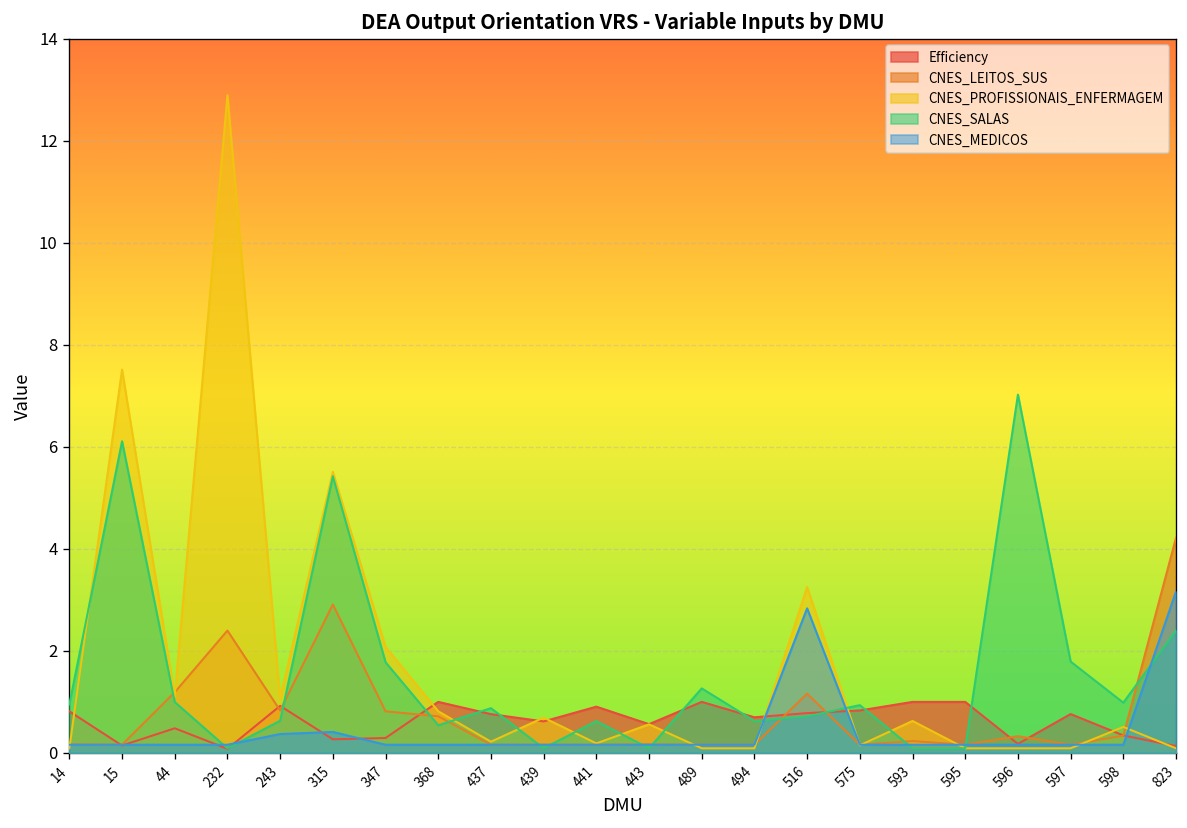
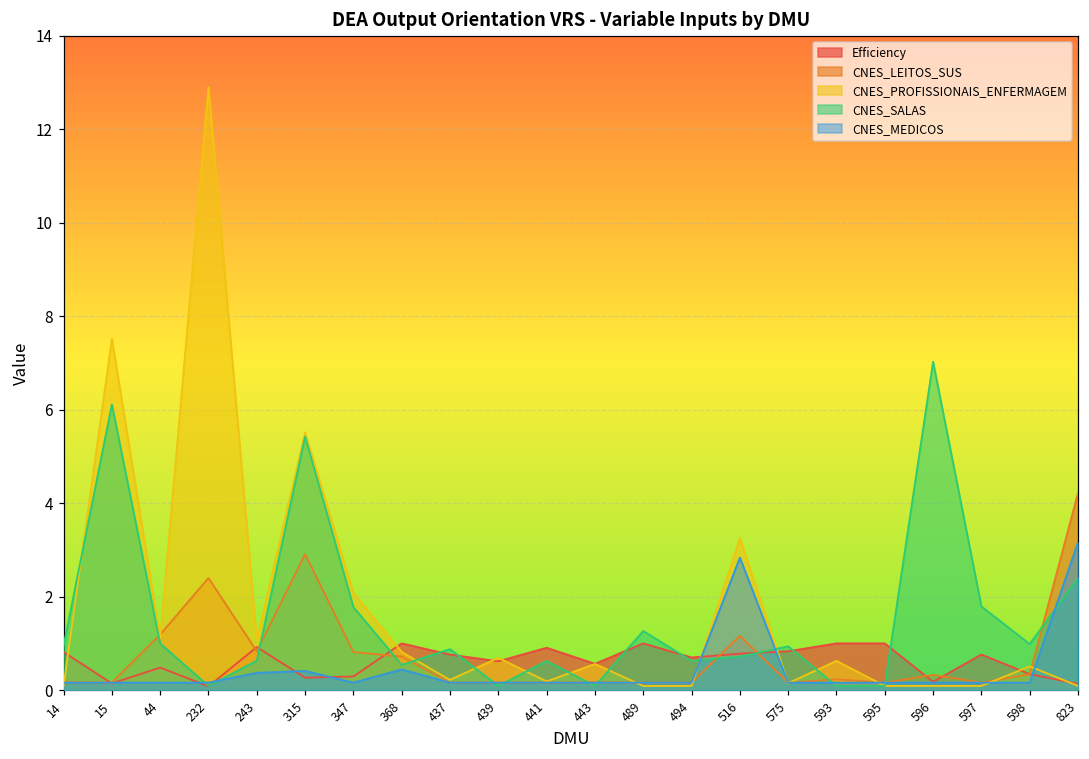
  {
    "CNES_PROFISSIONAIS_ENFERMAGEM": {
      "14": 0.1,
      "15": 7.5,
      "44": 1.1,
      "232": 12.9,
      "243": 1.1,
      "315": 5.5,
      "347": 2.1,
      "368": 0.8,
      "439": 0.7,
      "489": 0.1,
      "494": 0.1,
      "516": 3.3,
      "593": 0.6,
      "596": 0.1,
      "597": 0.1,
      "598": 0.5
    },
    "CNES_SALAS": {
      "14": 0.9,
      "15": 6.1,
      "44": 1.0,
      "243": 0.6,
      "315": 5.4,
      "347": 1.8,
      "368": 0.5,
      "437": 0.9,
      "439": 0.1,
      "441": 0.6,
      "443": 0.1,
      "489": 1.3,
      "494": 0.6,
      "516": 0.7,
      "575": 0.9,
      "593": 0.1,
      "596": 7.0,
      "597": 1.8,
      "598": 1.0,
      "823": 2.4
    },
    "CNES_MEDICOS": {
      "44": 0.2,
      "232": 0.2,
      "243": 0.4,
      "315": 0.4,
      "347": 0.2,
-     "368": 0.2,
+     "368": 0.4,
      "516": 2.8,
      "593": 0.2,
      "598": 0.2,
      "823": 3.2
    }
  }
